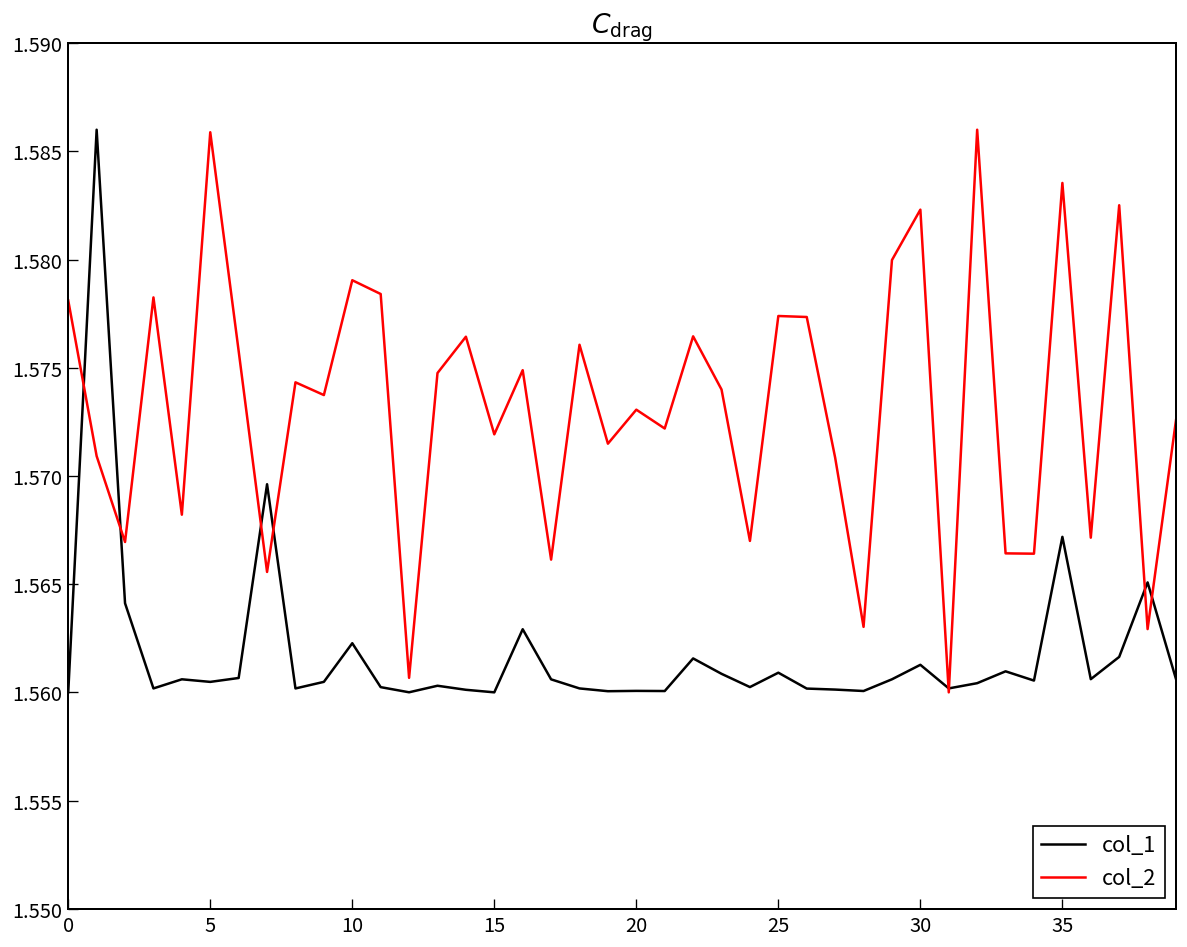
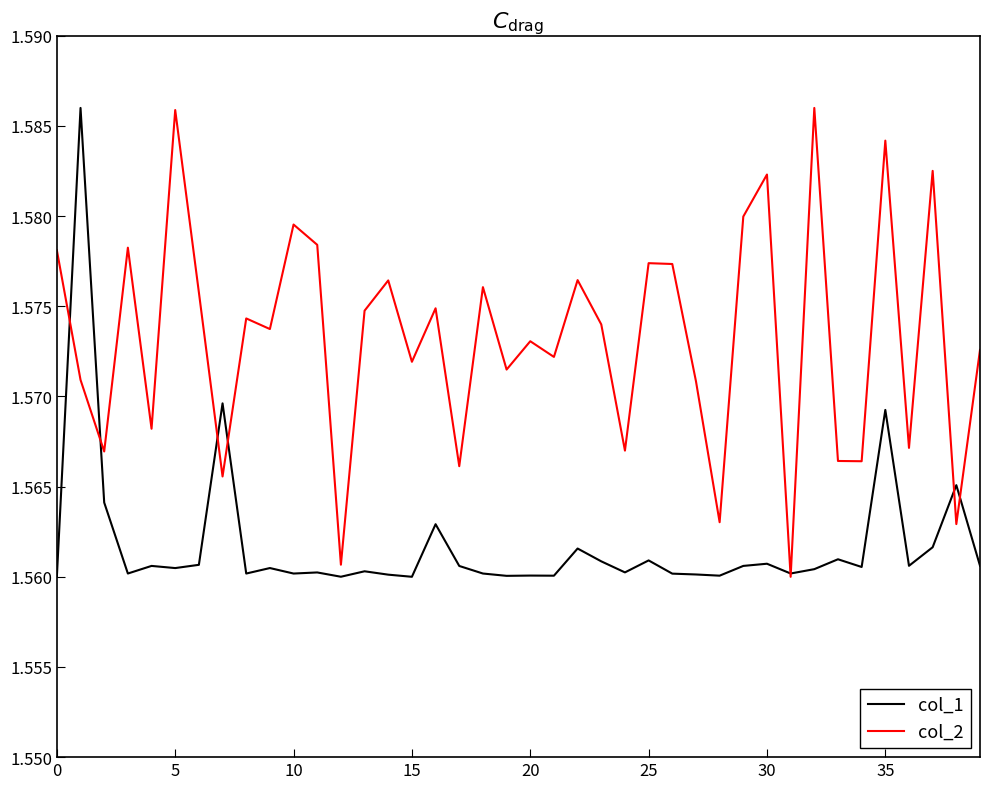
  {
    "col_1": {
      "0": 1.5600,
      "5": 1.5605,
-     "10": 1.5623,
+     "10": 1.5602,
      "15": 1.5600,
      "20": 1.5601,
      "25": 1.5609,
-     "30": 1.5613,
-     "35": 1.5672
+     "30": 1.5607,
+     "35": 1.5693
    },
    "col_2": {
      "0": 1.5781,
      "5": 1.5859,
-     "10": 1.5790,
+     "10": 1.5795,
      "15": 1.5719,
      "20": 1.5731,
      "25": 1.5774,
      "30": 1.5823,
-     "35": 1.5835
+     "35": 1.5842
    }
  }
